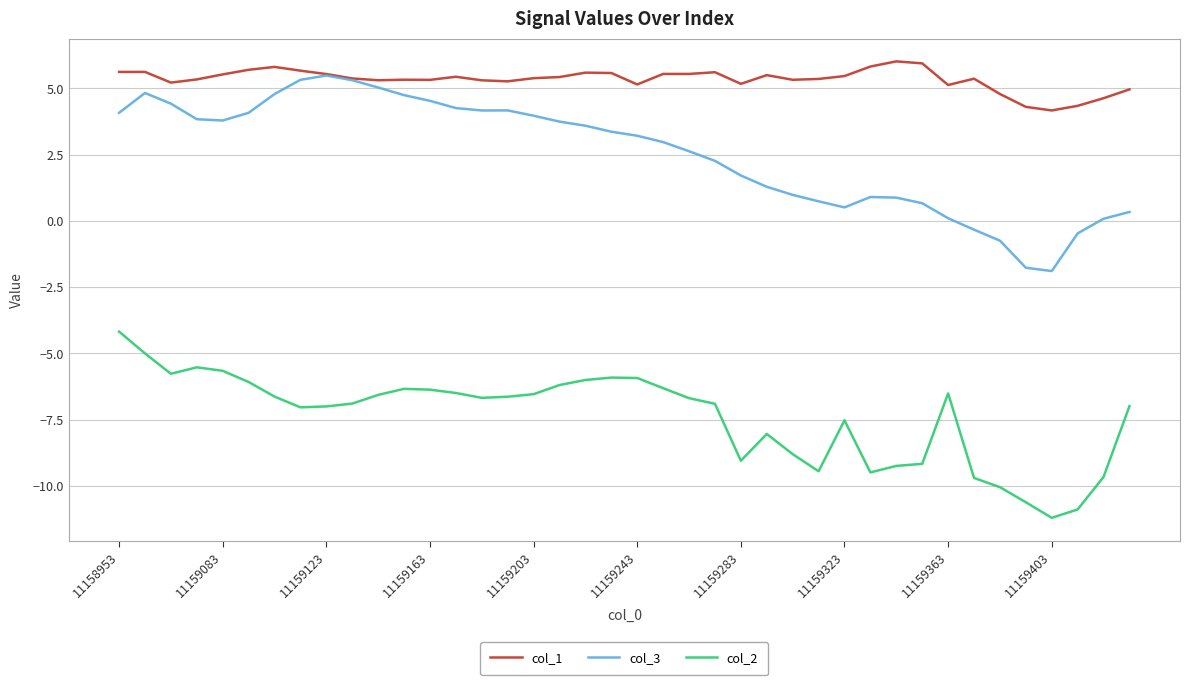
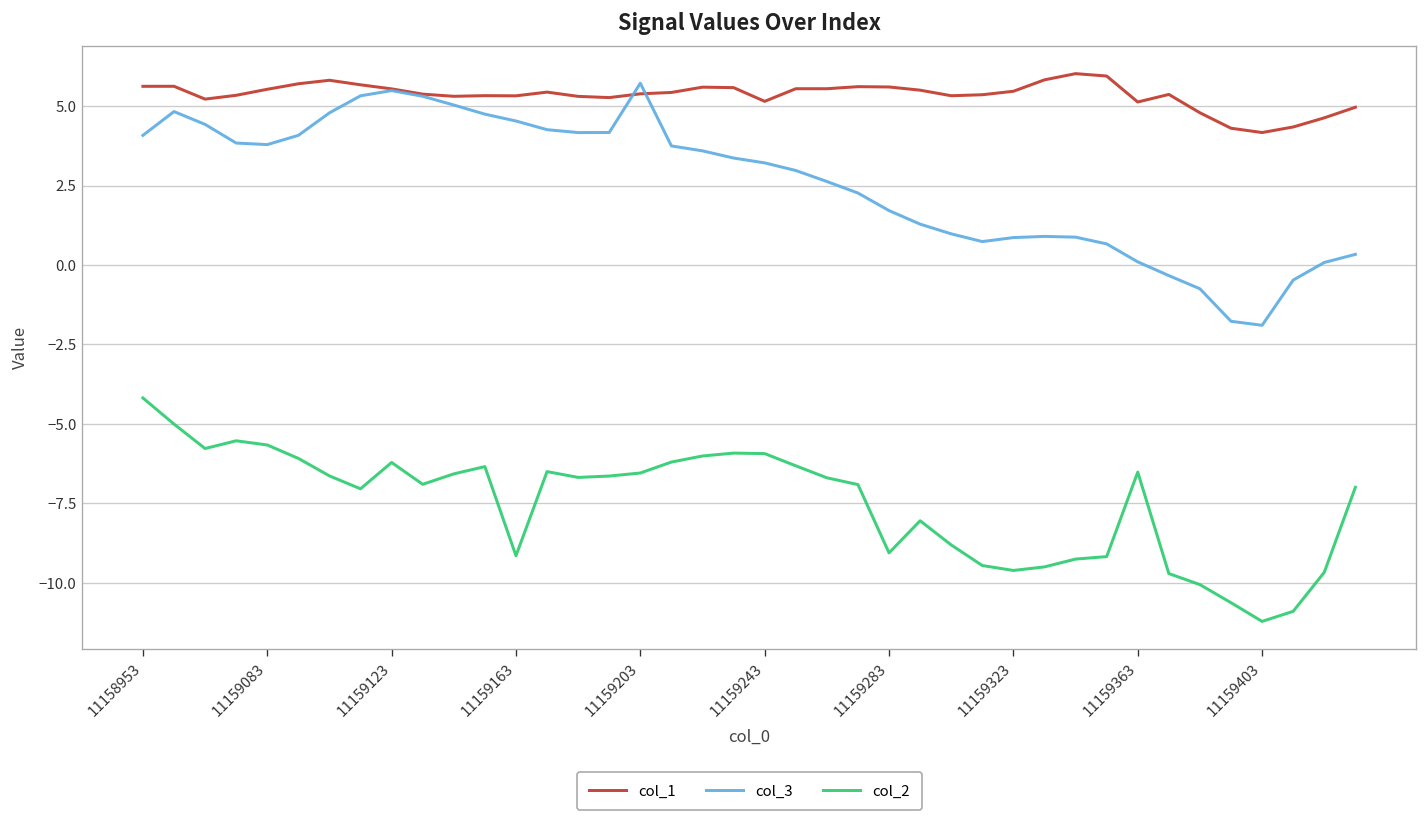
  {
    "col_1": {
      "11158953": 5.6,
      "11159083": 5.5,
      "11159163": 5.3,
      "11159203": 5.4,
      "11159243": 5.1,
-     "11159283": 5.2,
+     "11159283": 5.6,
      "11159323": 5.5,
      "11159363": 5.1,
      "11159403": 4.2
    },
    "col_3": {
      "11158953": 4.1,
      "11159083": 3.8,
      "11159163": 4.5,
-     "11159203": 4.0,
+     "11159203": 5.7,
      "11159243": 3.2,
      "11159283": 1.7,
-     "11159323": 0.5,
+     "11159323": 0.9,
      "11159363": 0.1,
      "11159403": -1.9
    },
    "col_2": {
      "11158953": -4.2,
      "11159083": -5.7,
-     "11159123": -7.0,
-     "11159163": -6.4,
+     "11159123": -6.2,
+     "11159163": -9.1,
      "11159203": -6.5,
      "11159243": -5.9,
      "11159283": -9.1,
-     "11159323": -7.5,
+     "11159323": -9.6,
      "11159363": -6.5,
      "11159403": -11.2
    }
  }
